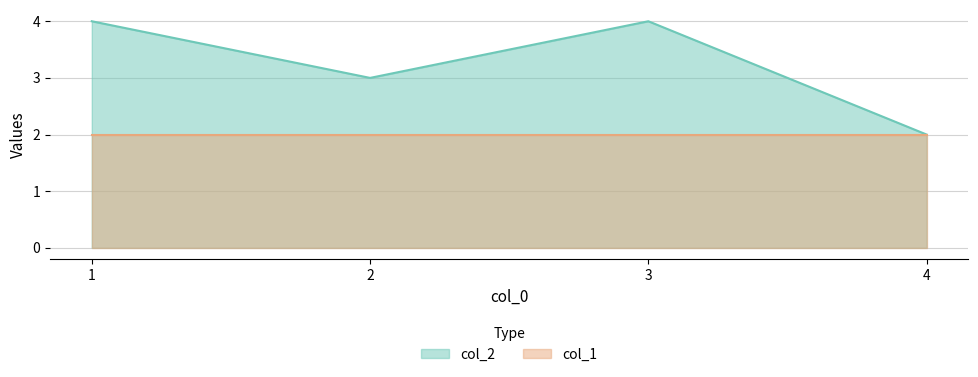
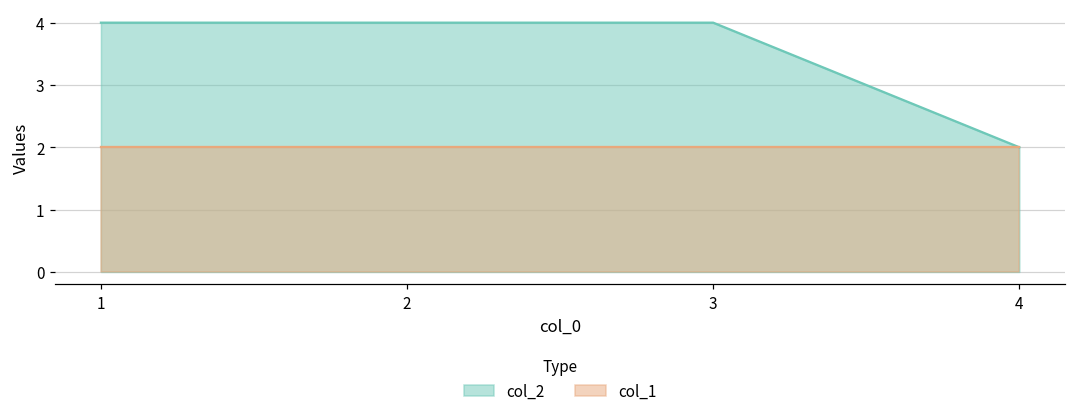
  {
    "col_2": {
      "1": 4,
-     "2": 3,
+     "2": 4,
      "3": 4
    },
    "col_1": {
      "1": 2,
      "2": 2,
      "3": 2
    }
  }
